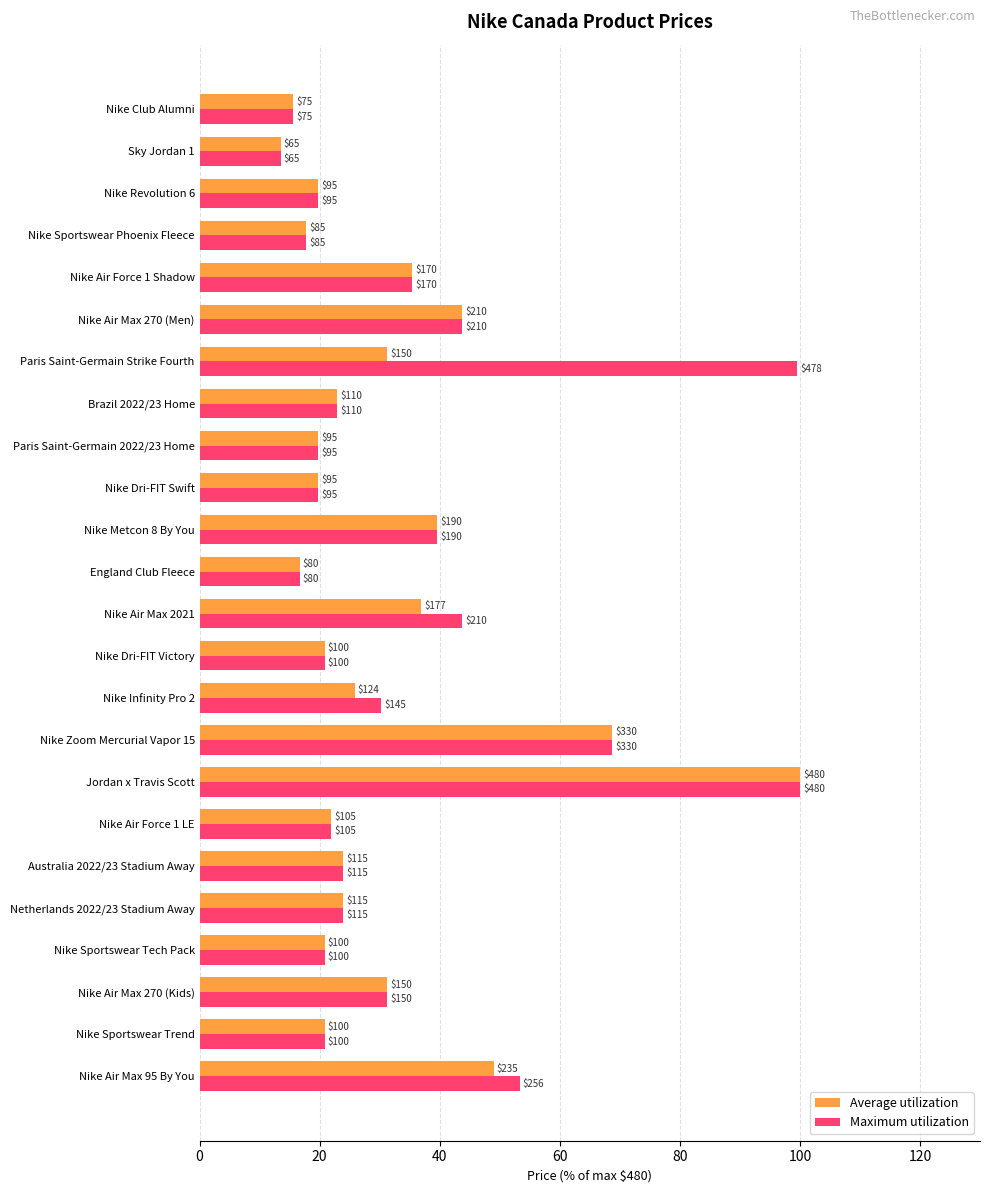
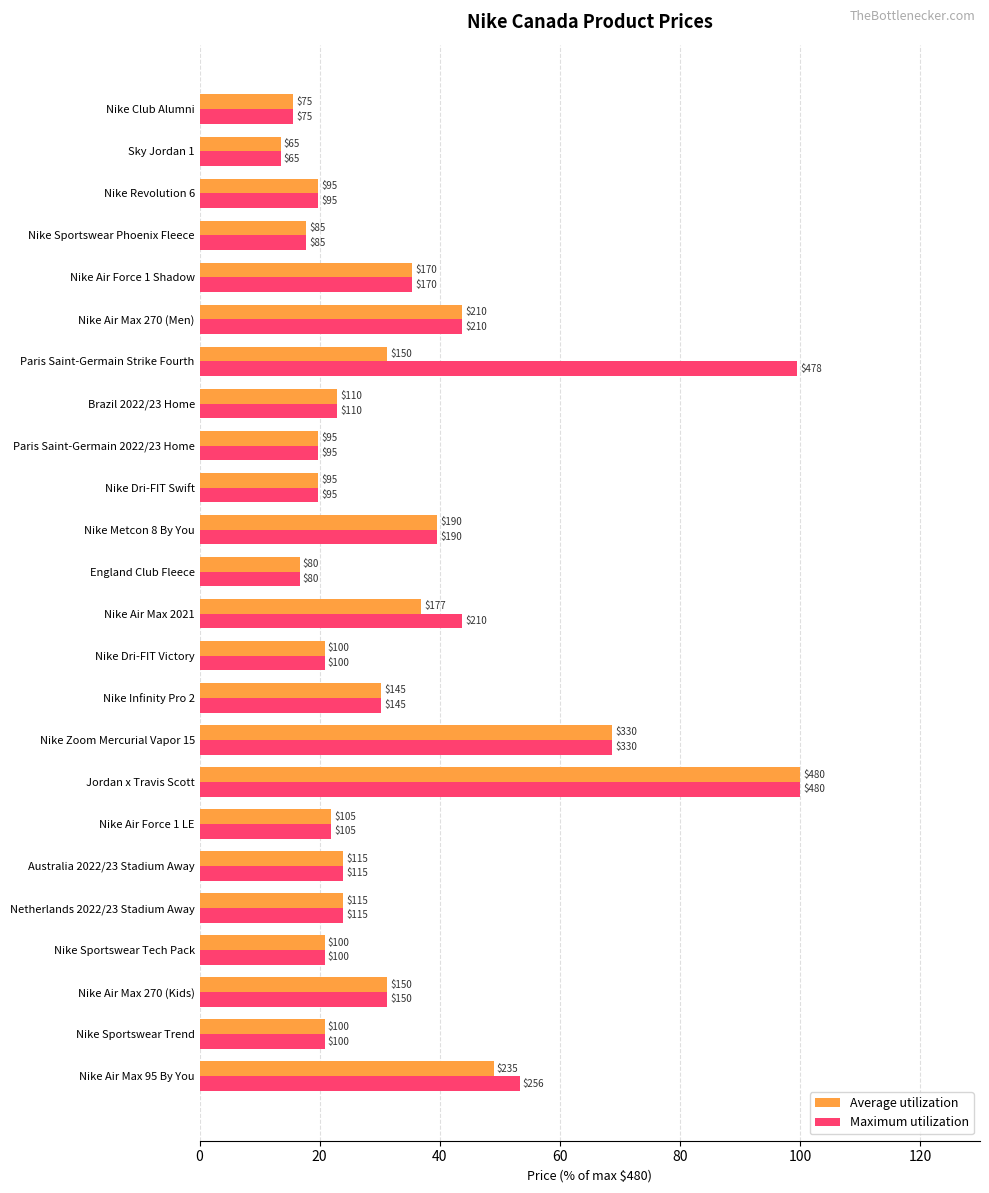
  {
    "Average utilization": {
-     "Nike Infinity Pro 2": "$124"
+     "Nike Infinity Pro 2": "$145"
    }
  }
